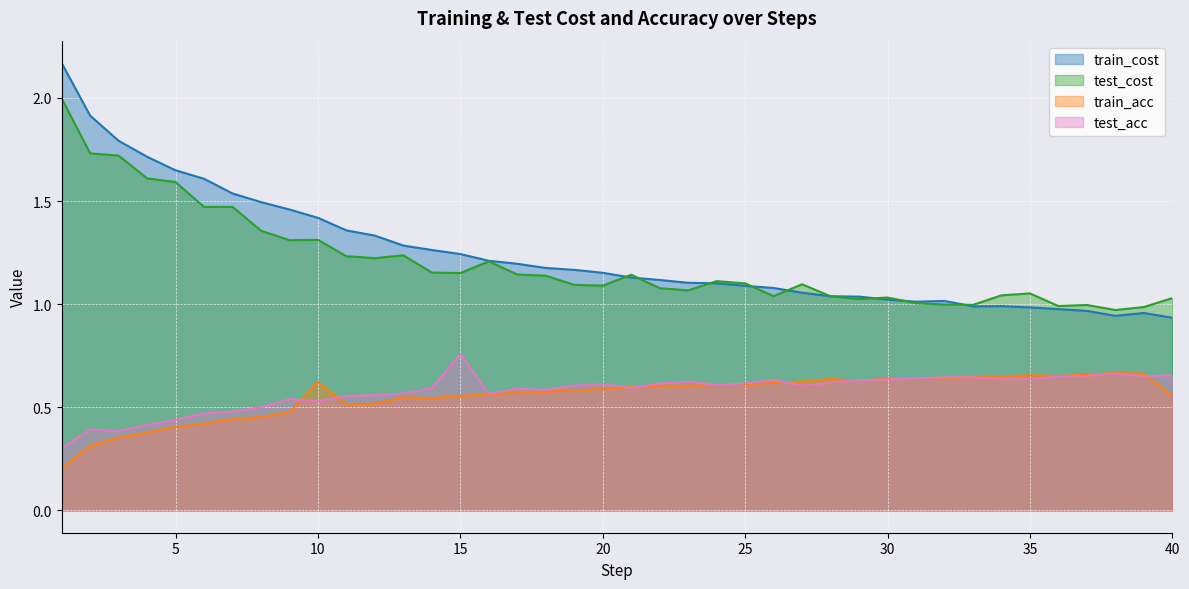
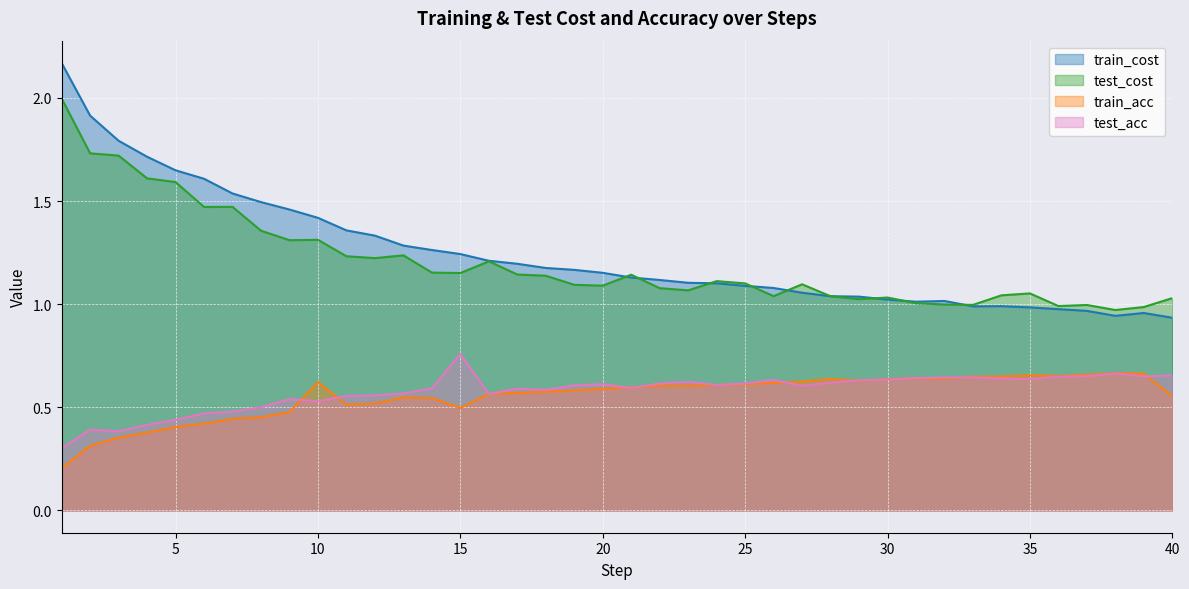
  {
    "train_cost": {
      "5": 1.65,
      "10": 1.42,
      "15": 1.24,
      "20": 1.15,
      "35": 0.98,
      "40": 0.93
    },
    "test_cost": {
      "5": 1.59,
      "10": 1.31,
      "15": 1.15,
      "20": 1.09,
      "35": 1.05,
      "40": 1.03
    },
    "train_acc": {
      "5": 0.40,
      "10": 0.62,
-     "15": 0.55,
+     "15": 0.50,
      "20": 0.59,
      "35": 0.66,
      "40": 0.55
    },
    "test_acc": {
      "5": 0.44,
      "10": 0.53,
      "15": 0.76,
      "20": 0.61,
      "35": 0.64,
      "40": 0.66
    }
  }
